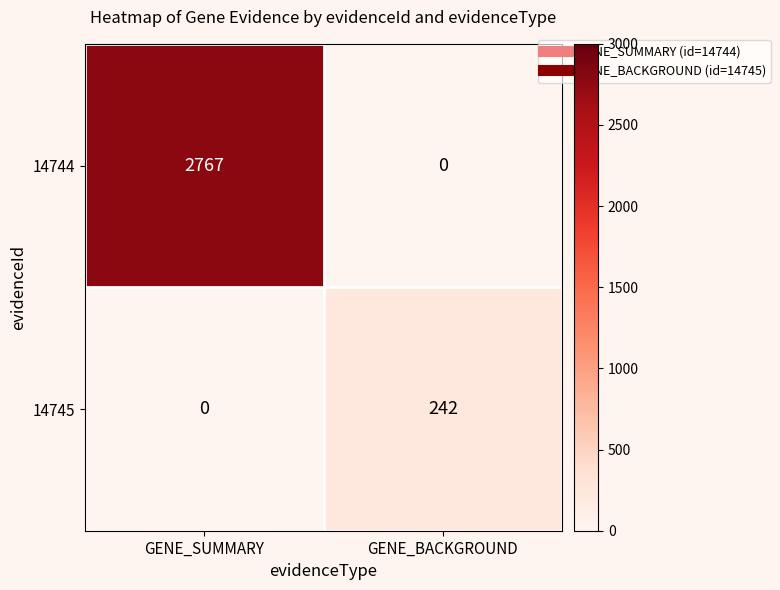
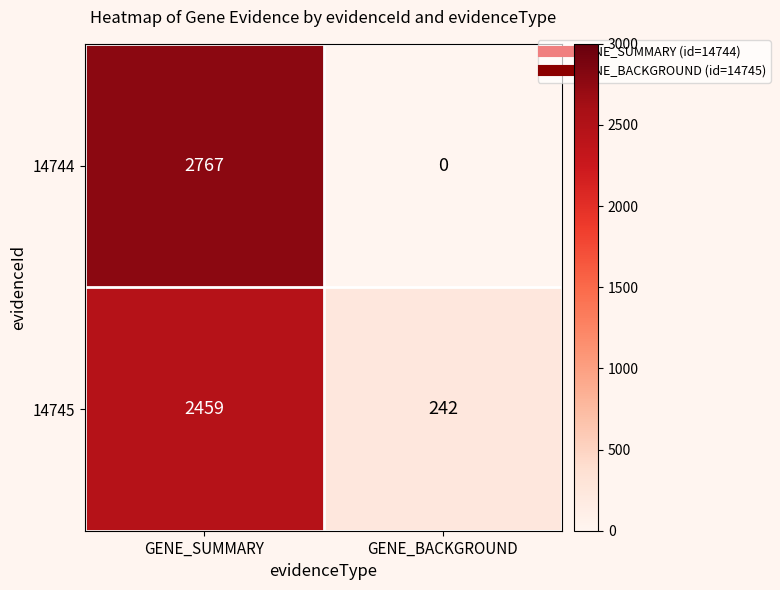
  {
    "14744": {
      "GENE_SUMMARY": 2767,
      "GENE_BACKGROUND": 0
    },
    "14745": {
-     "GENE_SUMMARY": 0,
+     "GENE_SUMMARY": 2459,
      "GENE_BACKGROUND": 242
    }
  }
